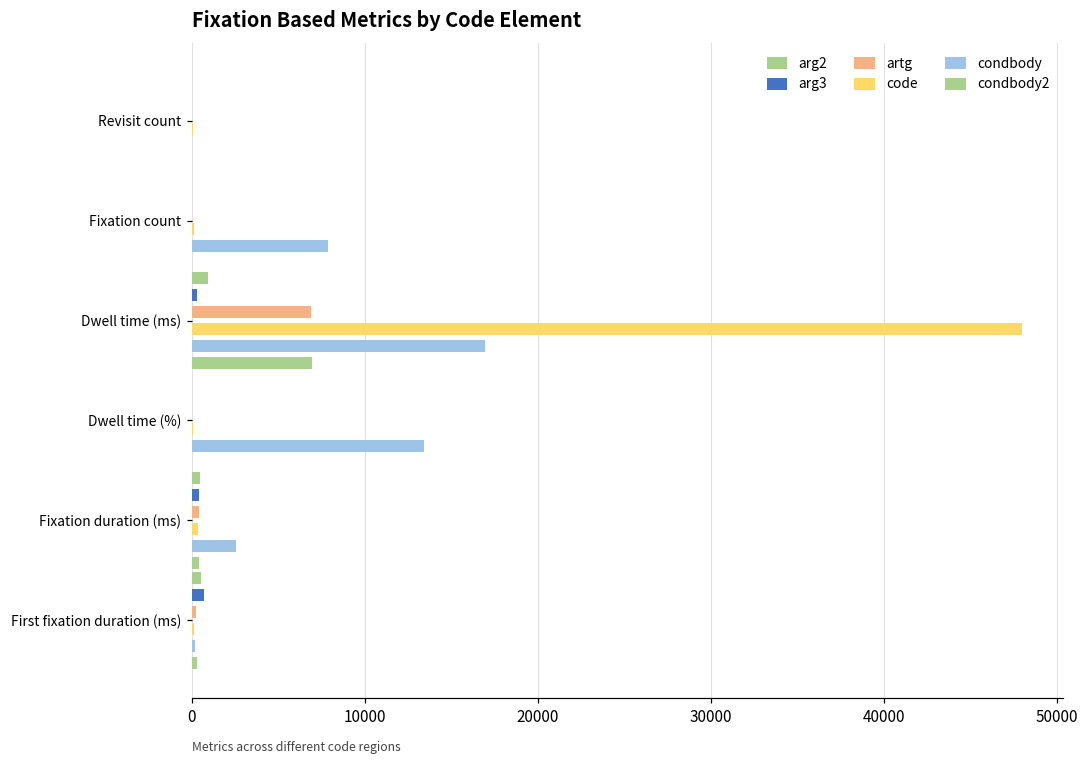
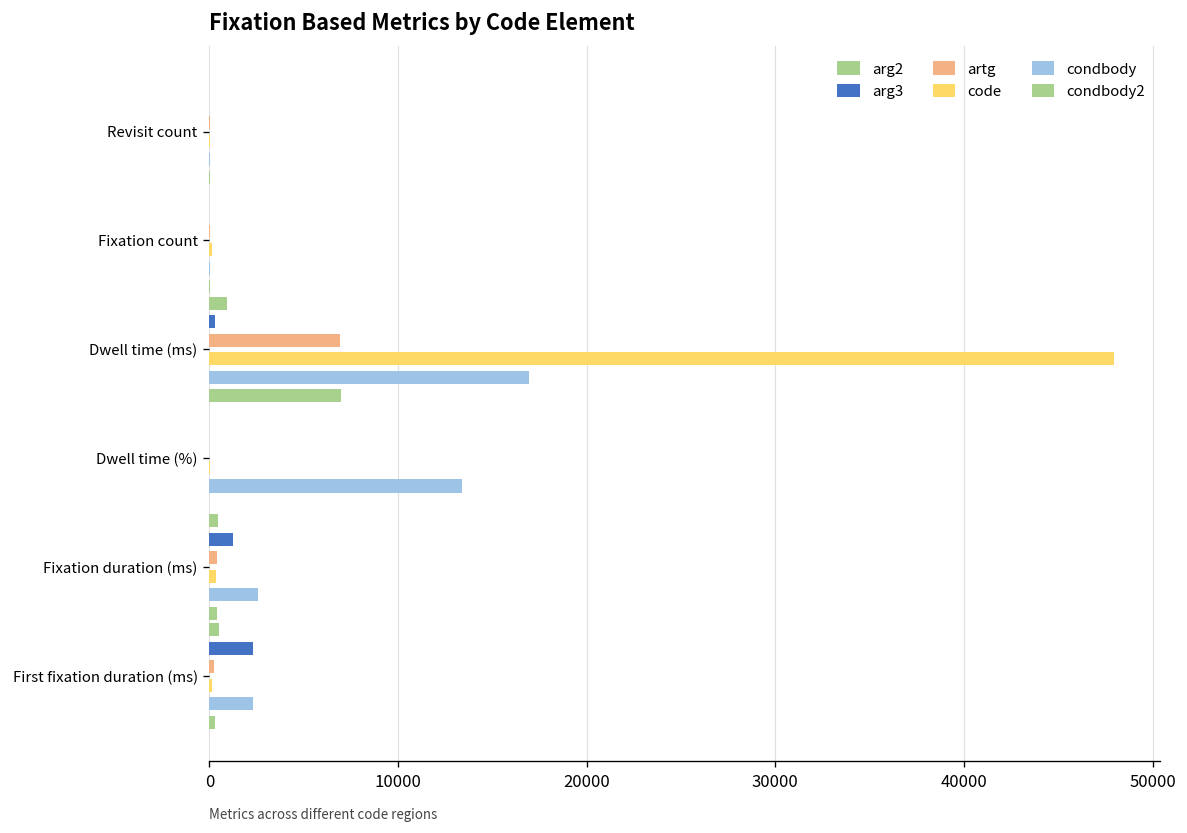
  {
    "arg3": {
      "Dwell time (ms)": 300,
-     "Fixation duration (ms)": 400,
-     "First fixation duration (ms)": 700
+     "Fixation duration (ms)": 1200,
+     "First fixation duration (ms)": 2300
    },
    "condbody": {
-     "Fixation count": 7900,
+     "Fixation count": 0,
      "Dwell time (ms)": 17000,
      "Dwell time (%)": 13400,
      "Fixation duration (ms)": 2600,
-     "First fixation duration (ms)": 200
+     "First fixation duration (ms)": 2300
    }
  }
